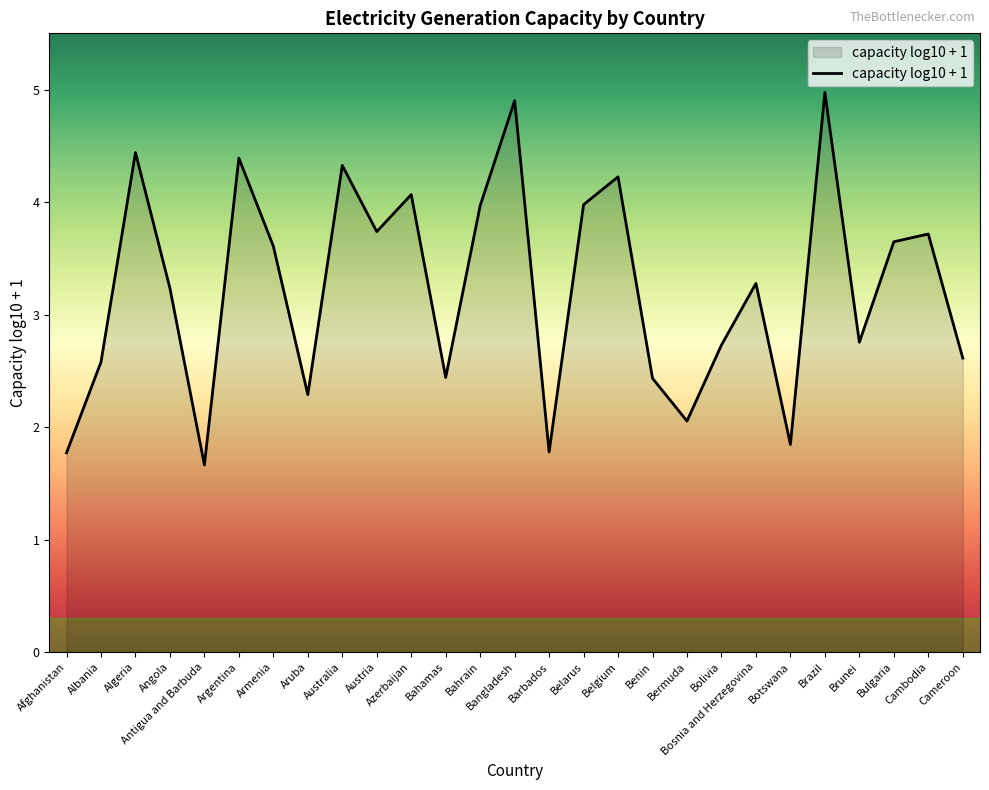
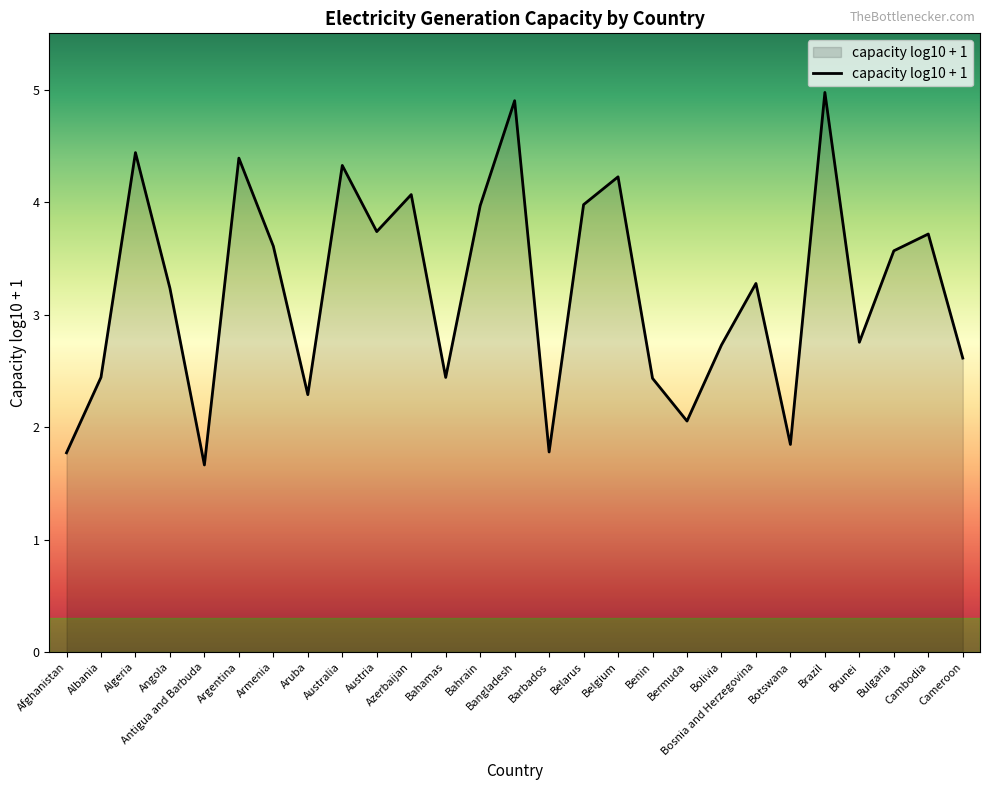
  {
    "Afghanistan": 1.77,
-   "Albania": 2.58,
+   "Albania": 2.44,
    "Algeria": 4.44,
    "Angola": 3.23,
    "Antigua and Barbuda": 1.66,
    "Argentina": 4.39,
    "Armenia": 3.61,
    "Aruba": 2.29,
    "Australia": 4.33,
    "Austria": 3.74,
    "Azerbaijan": 4.07,
    "Bahamas": 2.44,
    "Bahrain": 3.97,
    "Bangladesh": 4.90,
    "Barbados": 1.78,
    "Belarus": 3.98,
    "Belgium": 4.22,
    "Benin": 2.43,
    "Bermuda": 2.05,
    "Bolivia": 2.73,
    "Bosnia and Herzegovina": 3.28,
    "Botswana": 1.85,
    "Brazil": 4.97,
    "Brunei": 2.75,
-   "Bulgaria": 3.65,
+   "Bulgaria": 3.57,
    "Cambodia": 3.72,
    "Cameroon": 2.61
  }
